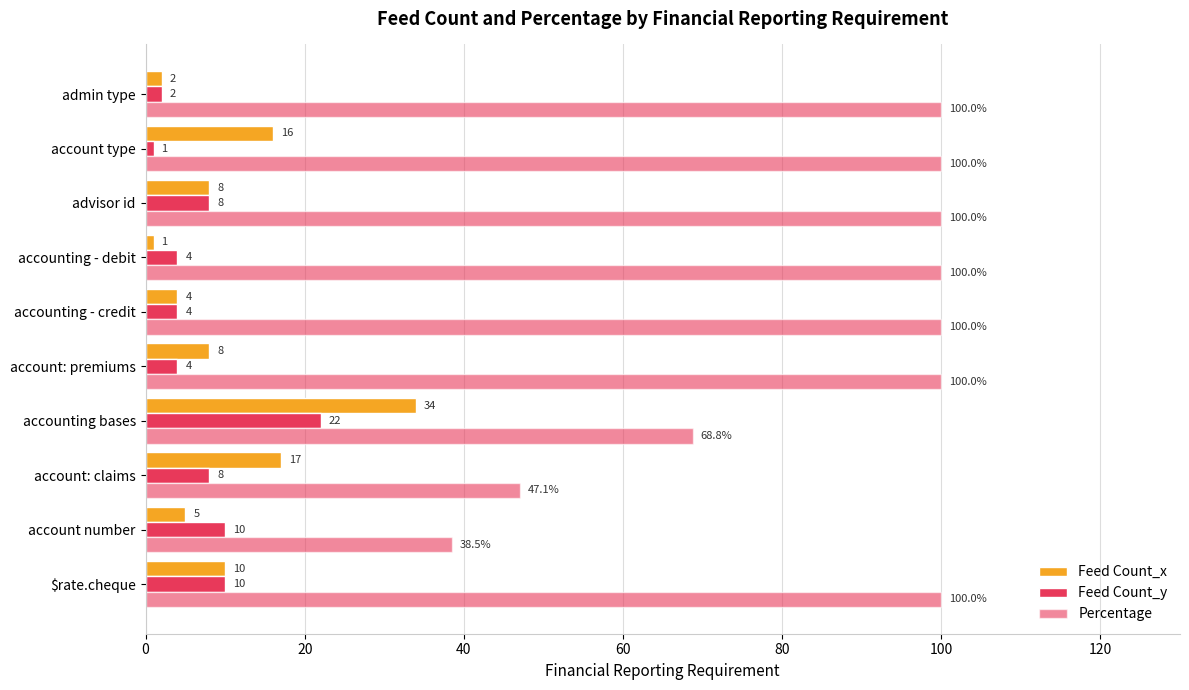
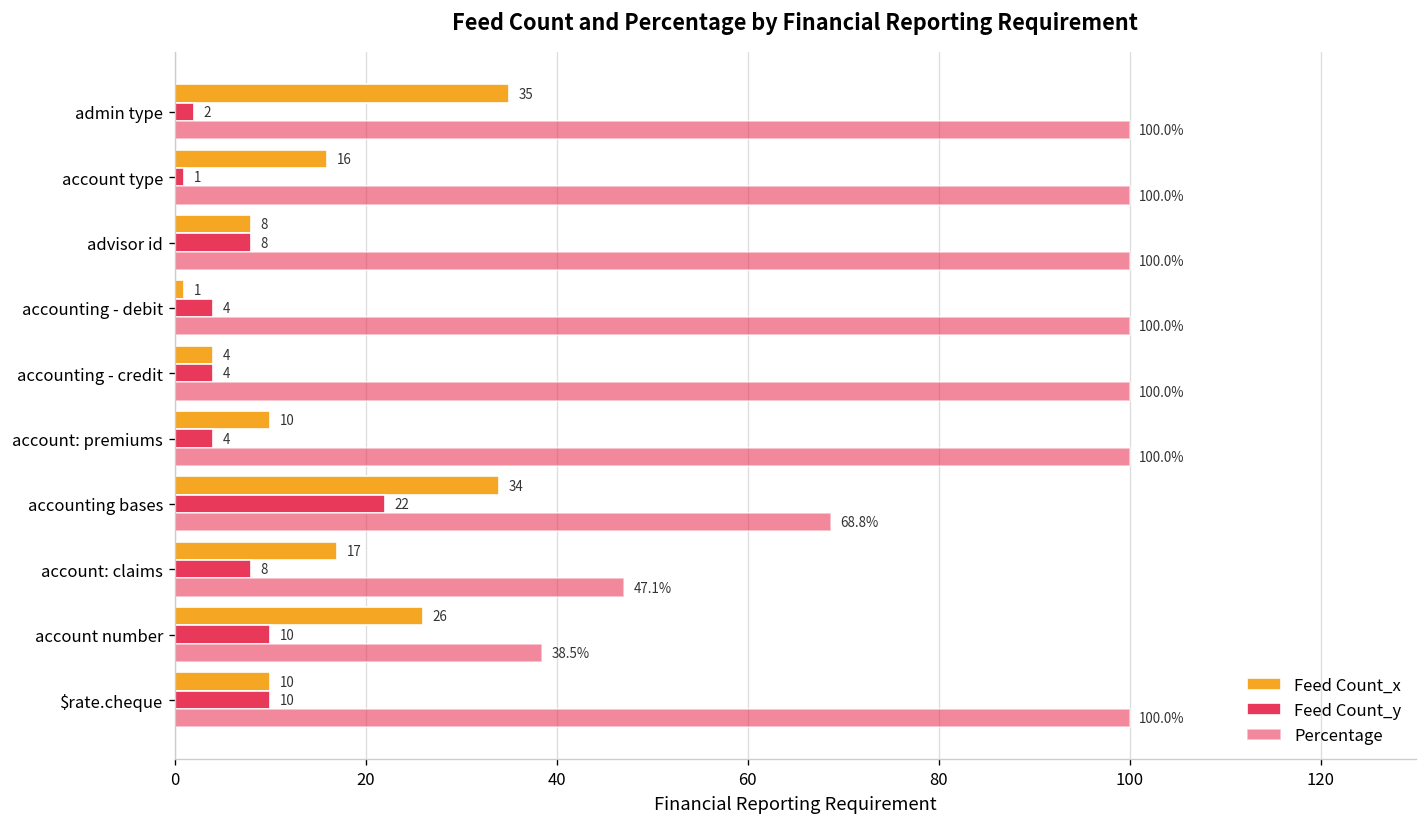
  {
    "Feed Count_x": {
-     "admin type": 2,
+     "admin type": 35,
      "account type": 16,
      "advisor id": 8,
      "accounting - debit": 1,
      "accounting - credit": 4,
-     "account: premiums": 8,
+     "account: premiums": 10,
      "accounting bases": 34,
      "account: claims": 17,
-     "account number": 5,
+     "account number": 26,
      "$rate.cheque": 10
    }
  }
